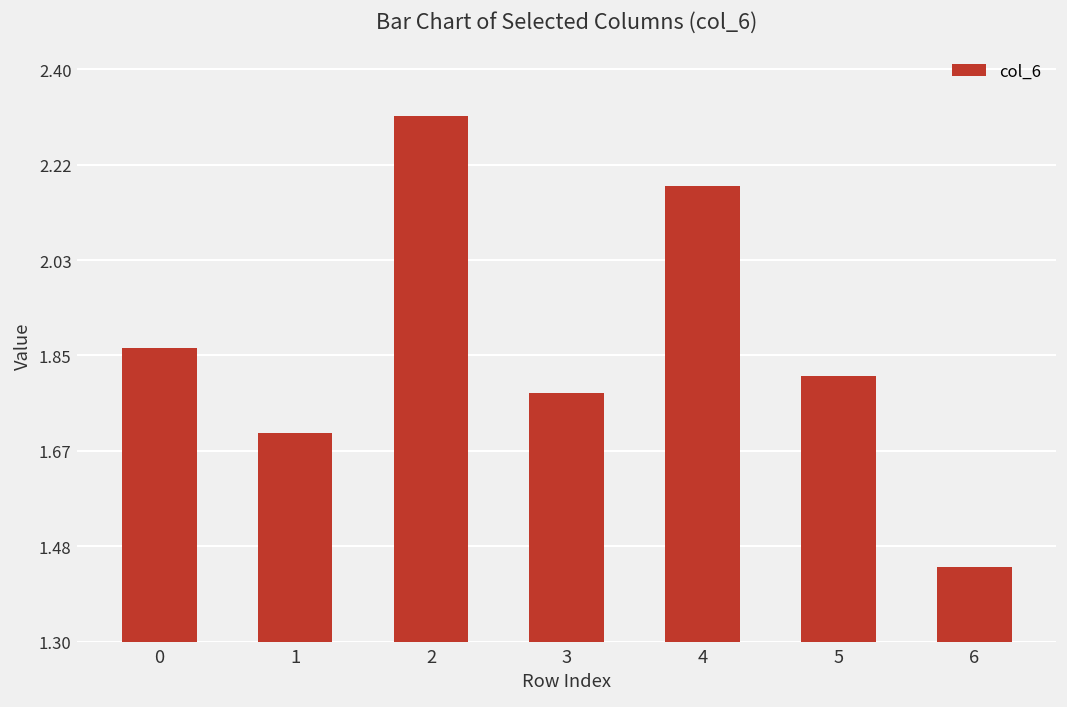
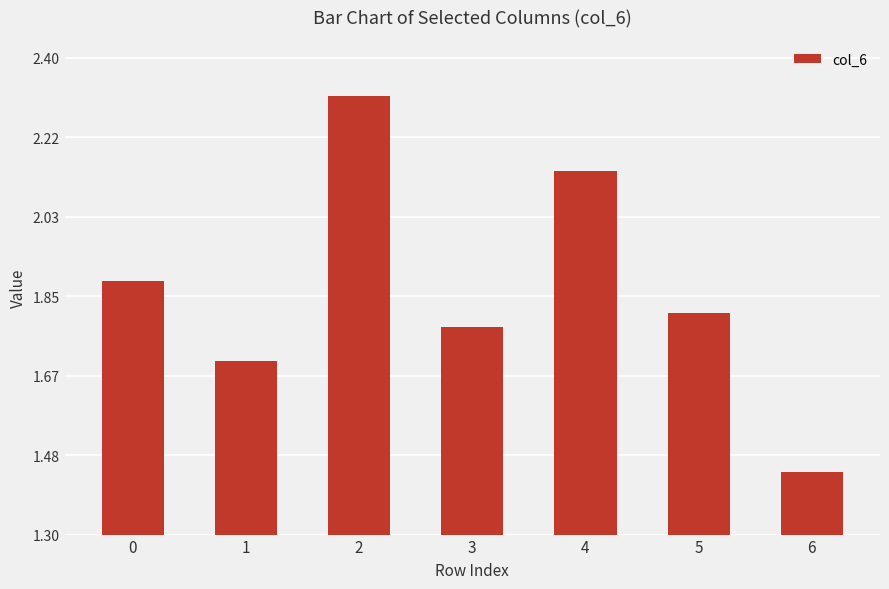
  {
-   "0": 1.86,
+   "0": 1.88,
    "1": 1.70,
    "2": 2.31,
    "3": 1.78,
-   "4": 2.18,
+   "4": 2.14,
    "5": 1.81,
    "6": 1.44
  }
